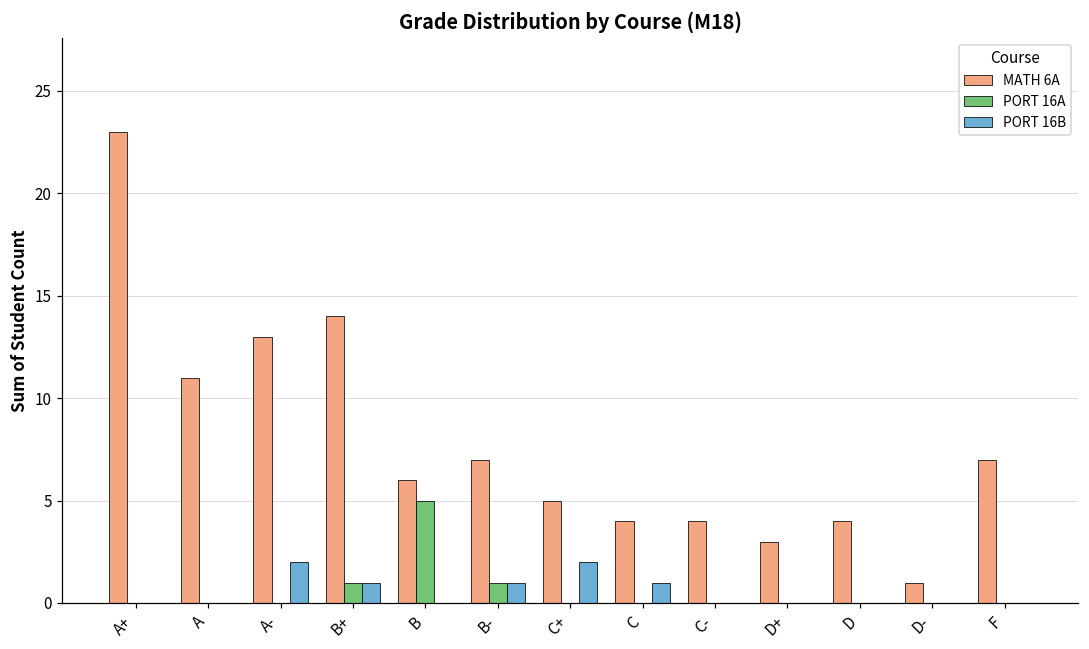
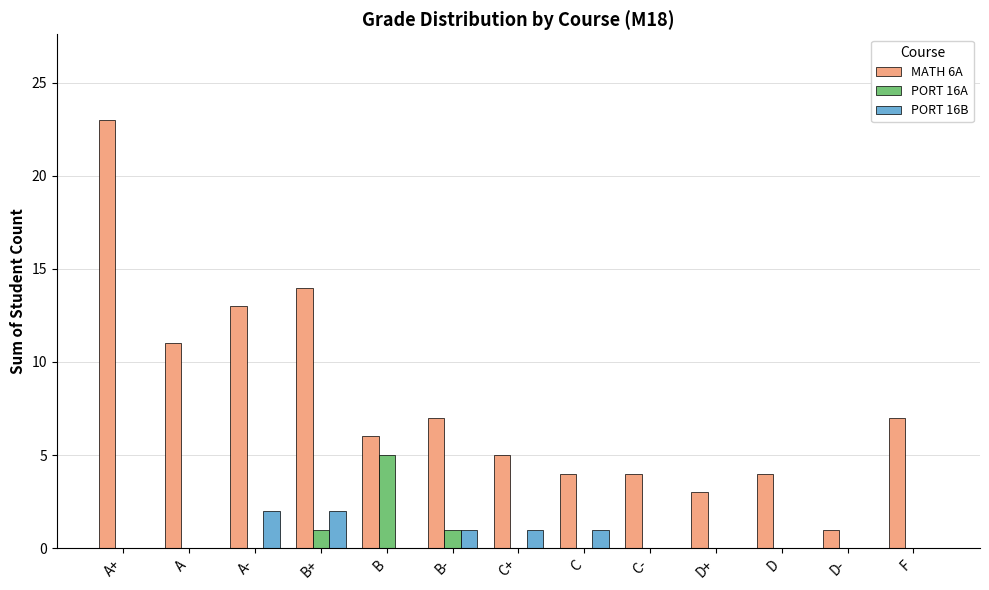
  {
    "MATH 6A": {
      "A+": 23,
      "A": 11,
      "A-": 13,
      "B+": 14,
      "B": 6,
      "B-": 7,
      "C+": 5,
      "C": 4,
      "C-": 4,
      "D+": 3,
      "D": 4,
      "D-": 1,
      "F": 7
    },
    "PORT 16A": {
      "A+": 0,
      "A": 0,
      "A-": 0,
      "B+": 1,
      "B": 5,
      "B-": 1,
      "C+": 0,
      "C": 0,
      "C-": 0,
      "D+": 0,
      "D": 0,
      "D-": 0,
      "F": 0
    },
    "PORT 16B": {
      "A+": 0,
      "A": 0,
      "A-": 2,
-     "B+": 1,
+     "B+": 2,
      "B": 0,
      "B-": 1,
-     "C+": 2,
+     "C+": 1,
      "C": 1,
      "C-": 0,
      "D+": 0,
      "D": 0,
      "D-": 0,
      "F": 0
    }
  }
